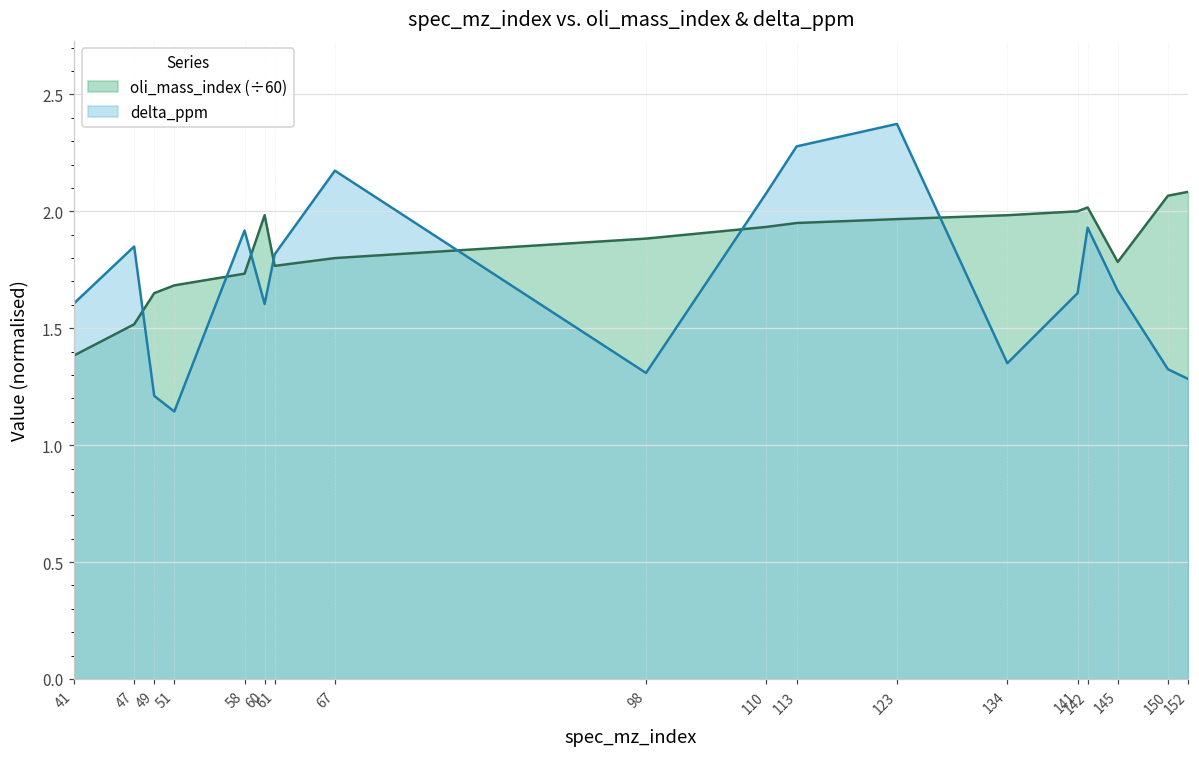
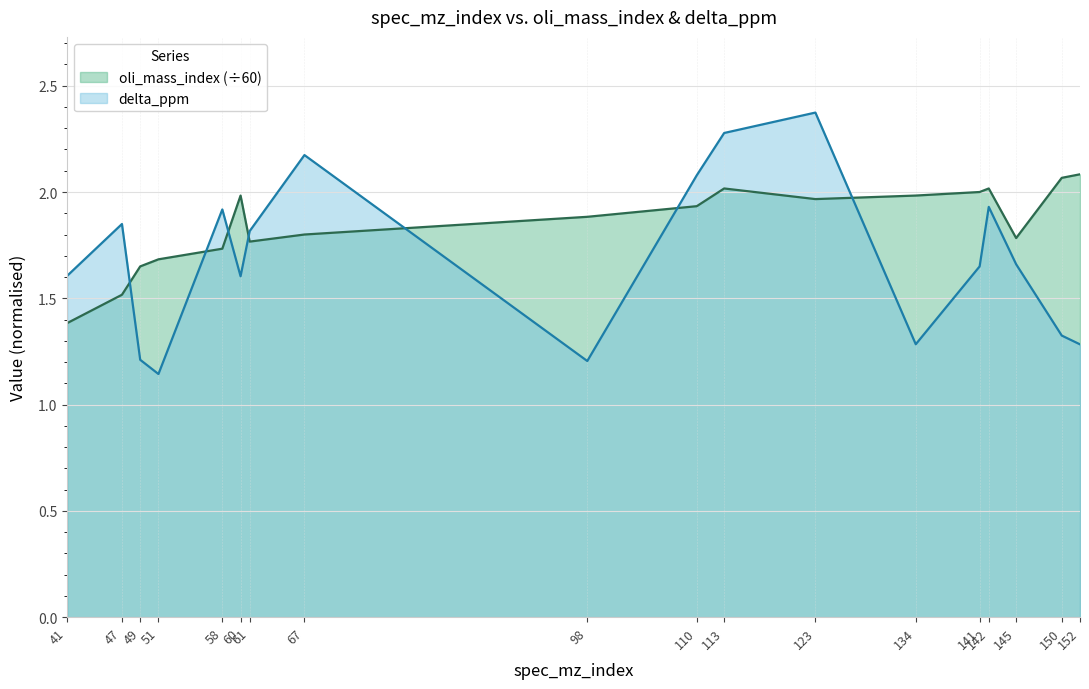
  {
    "oli_mass_index (÷60)": {
      "41": 1.38,
      "47": 1.52,
      "49": 1.65,
      "51": 1.68,
      "58": 1.73,
      "60": 1.98,
      "61": 1.77,
      "67": 1.80,
      "98": 1.88,
      "110": 1.93,
-     "113": 1.95,
+     "113": 2.02,
      "123": 1.97,
      "134": 1.98,
      "141": 2.00,
      "142": 2.02,
      "145": 1.78,
      "150": 2.07,
      "152": 2.08
    },
    "delta_ppm": {
      "41": 1.61,
      "47": 1.85,
      "49": 1.21,
      "51": 1.14,
      "58": 1.92,
      "60": 1.60,
      "61": 1.82,
      "67": 2.17,
-     "98": 1.31,
+     "98": 1.20,
      "110": 2.08,
      "113": 2.28,
      "123": 2.37,
-     "134": 1.35,
+     "134": 1.28,
      "141": 1.65,
      "142": 1.93,
      "145": 1.66,
      "150": 1.32,
      "152": 1.28
    }
  }
